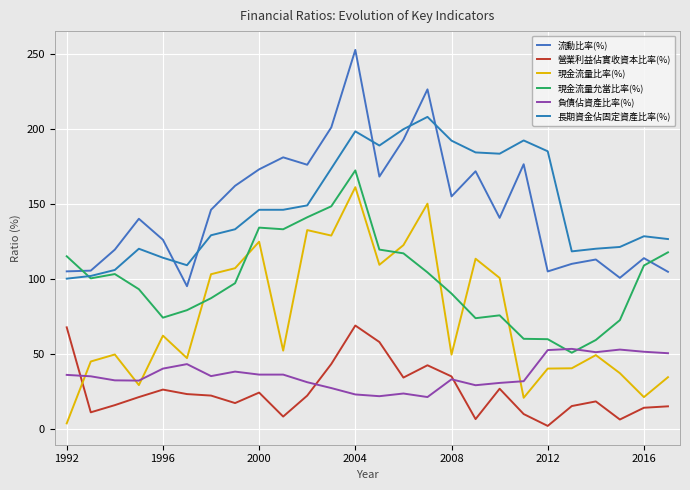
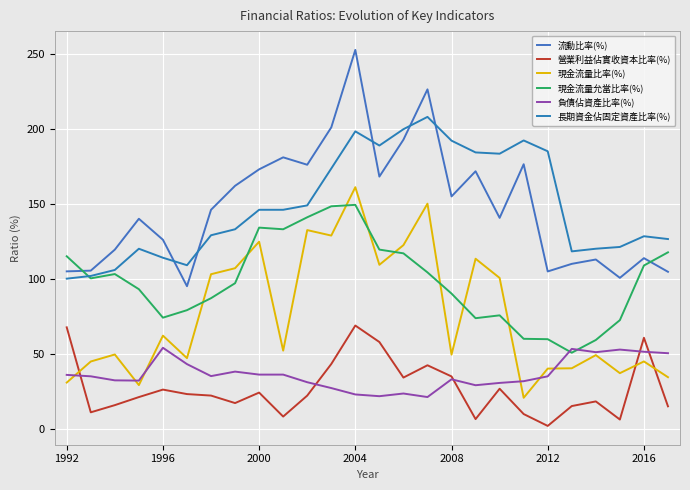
  {
    "營業利益佔實收資本比率(%)": {
      "1992": 68,
      "1996": 26,
      "2000": 24,
      "2004": 69,
      "2008": 35,
      "2012": 2,
-     "2016": 14
+     "2016": 61
    },
    "現金流量比率(%)": {
-     "1992": 3,
+     "1992": 31,
      "1996": 62,
      "2000": 125,
      "2004": 161,
      "2008": 49,
      "2012": 40,
-     "2016": 21
+     "2016": 45
    },
    "現金流量允當比率(%)": {
      "1992": 115,
      "1996": 74,
      "2000": 134,
-     "2004": 172,
+     "2004": 149,
      "2008": 90,
      "2012": 60,
      "2016": 109
    },
    "負債佔資產比率(%)": {
      "1992": 36,
-     "1996": 40,
+     "1996": 54,
      "2000": 36,
      "2004": 23,
      "2008": 33,
-     "2012": 52,
+     "2012": 35,
      "2016": 51
    }
  }
